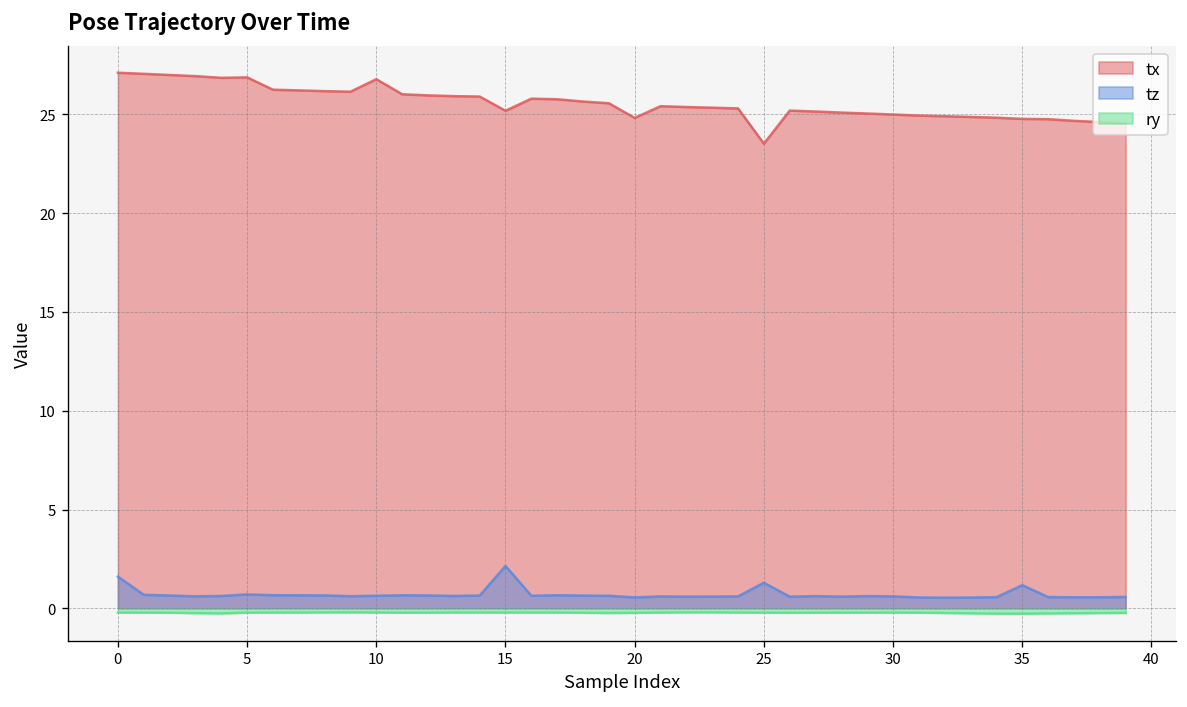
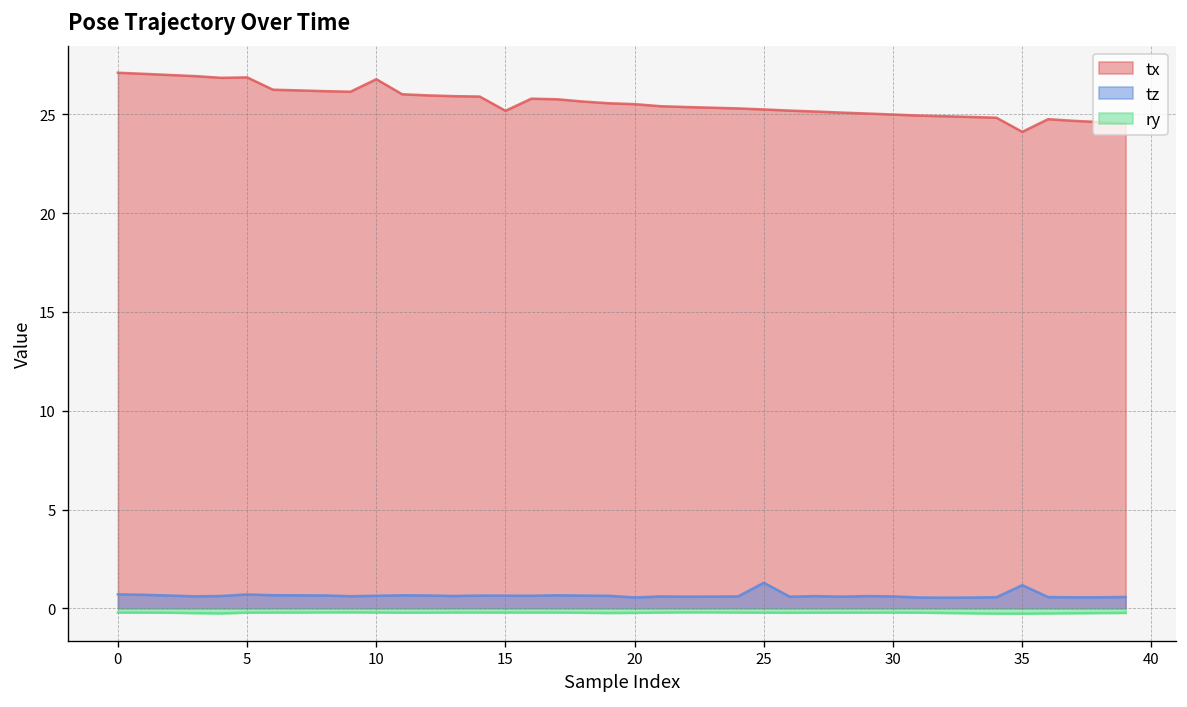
  {
    "tx": {
      "0": 27.1,
      "5": 26.9,
      "10": 26.8,
      "15": 25.2,
-     "20": 24.8,
-     "25": 23.5,
+     "20": 25.5,
+     "25": 25.2,
      "30": 25.0,
-     "35": 24.8
+     "35": 24.1
    },
    "tz": {
-     "0": 1.6,
+     "0": 0.7,
      "5": 0.7,
      "10": 0.6,
-     "15": 2.1,
+     "15": 0.6,
      "20": 0.6,
      "25": 1.3,
      "30": 0.6,
      "35": 1.2
    }
  }
